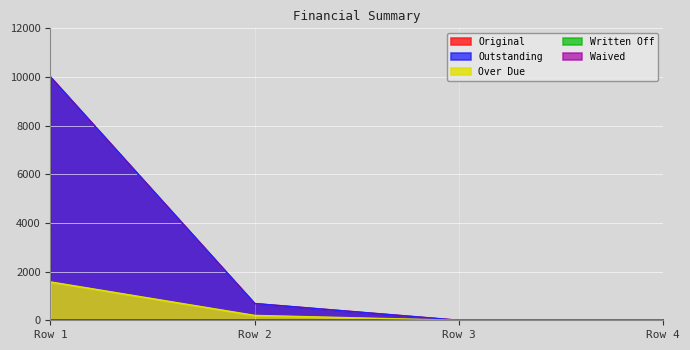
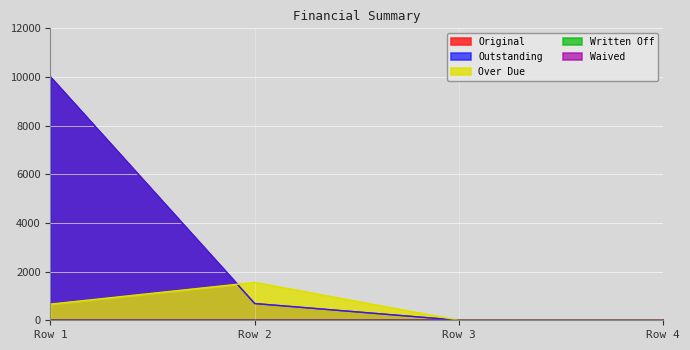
  {
    "Outstanding": {
      "Row 1": 10000,
      "Row 2": 700
    },
    "Over Due": {
-     "Row 1": 1600,
-     "Row 2": 200
+     "Row 1": 700,
+     "Row 2": 1600
    },
    "Waived": {
      "Row 1": 0,
      "Row 2": 0
    }
  }
